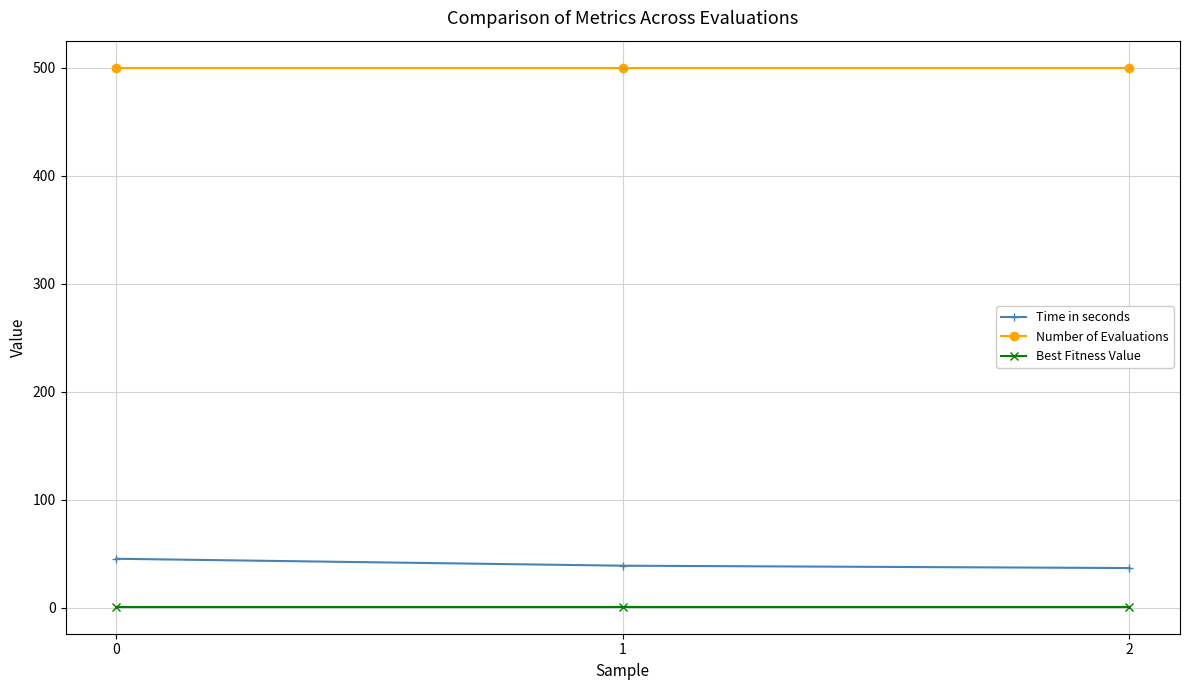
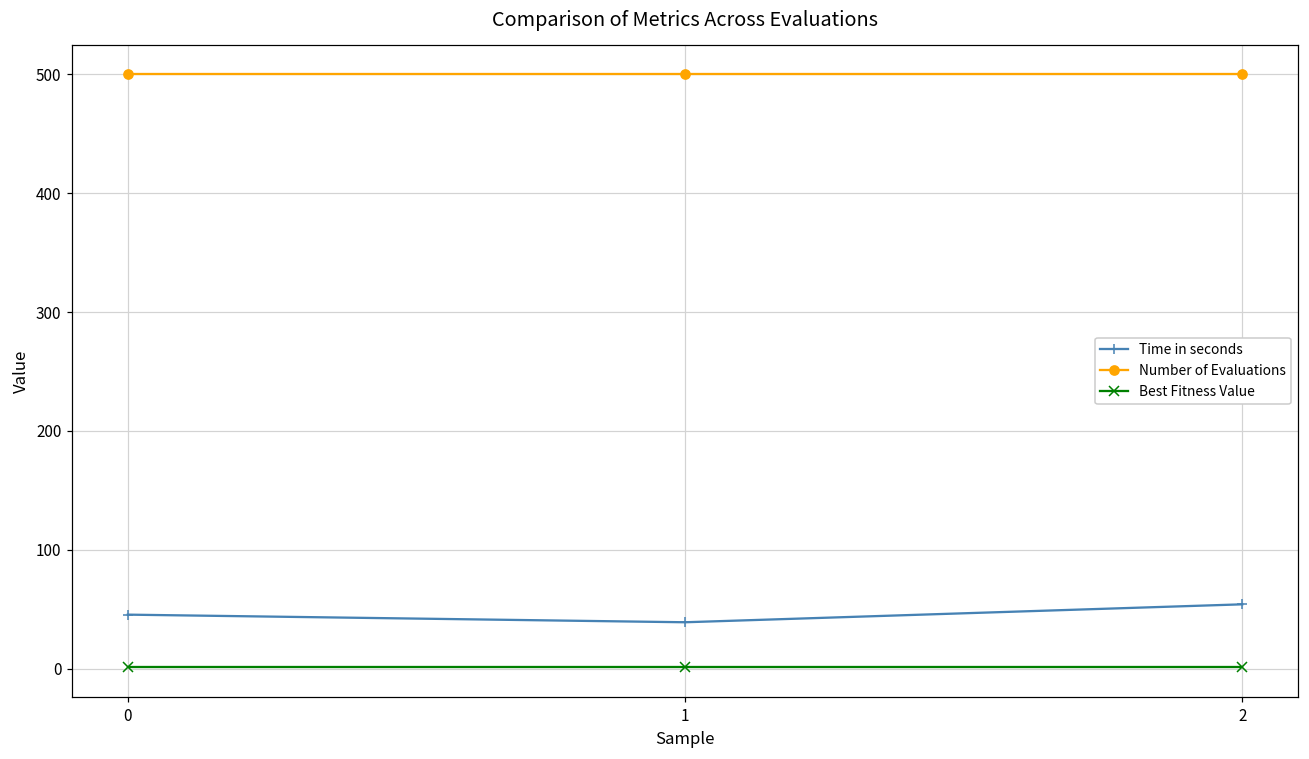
  {
    "Time in seconds": {
      "0": 45,
      "1": 39,
-     "2": 37
+     "2": 54
    },
    "Number of Evaluations": {
      "0": 500,
      "1": 500,
      "2": 500
    },
    "Best Fitness Value": {
      "0": 1,
      "1": 1,
      "2": 1
    }
  }
